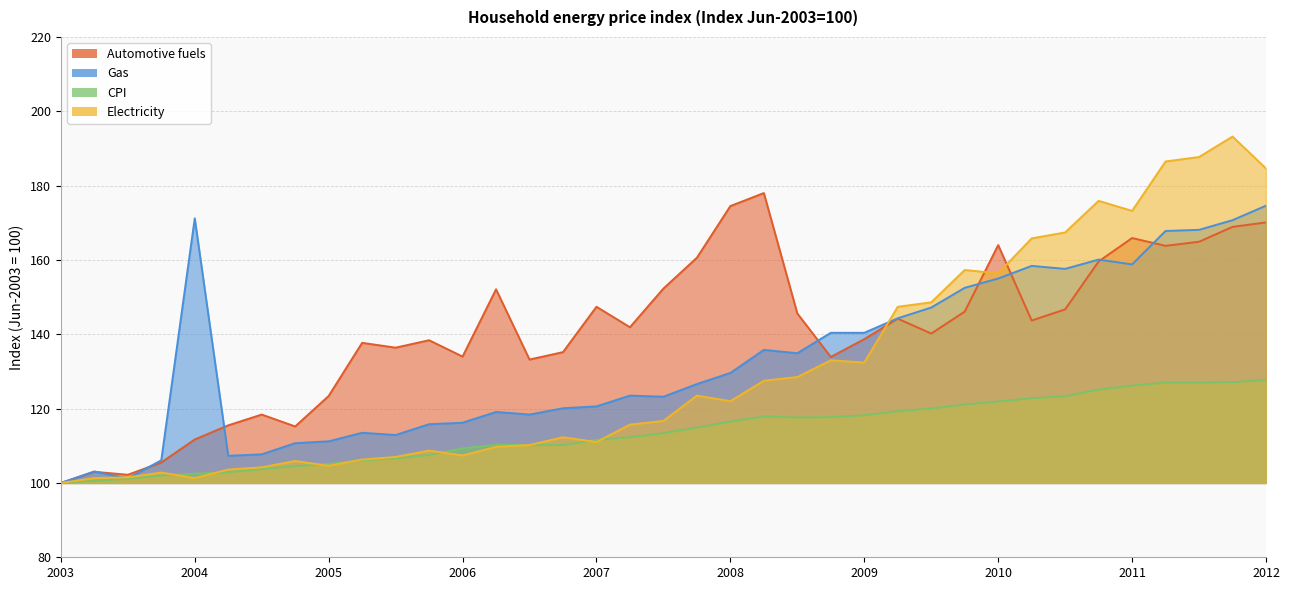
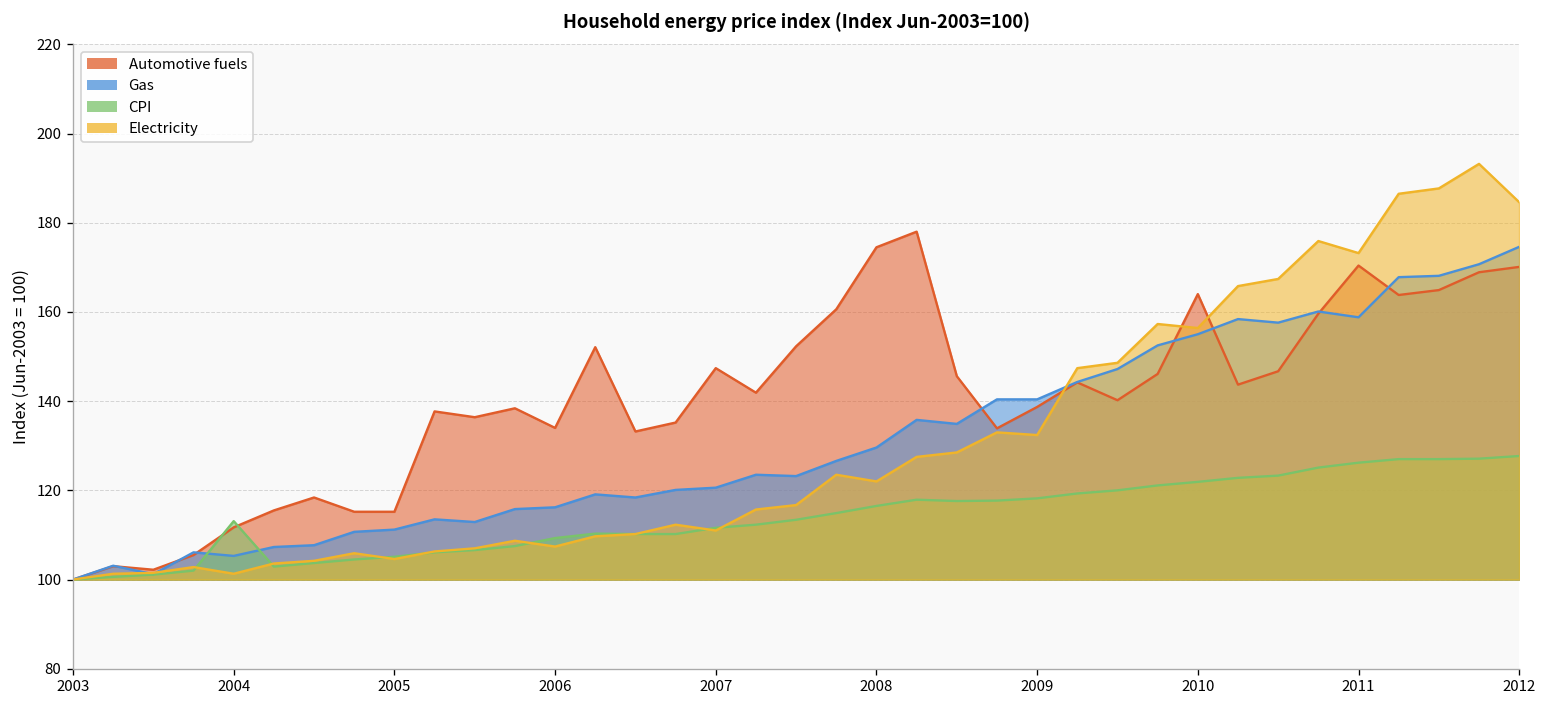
  {
    "Automotive fuels": {
      "2004": 112,
-     "2005": 123,
+     "2005": 115,
      "2006": 134,
      "2007": 147,
      "2008": 175,
      "2009": 139,
      "2010": 164,
-     "2011": 166,
+     "2011": 170,
      "2012": 170
    },
    "Gas": {
-     "2004": 171,
+     "2004": 105,
      "2005": 111,
      "2006": 116,
      "2007": 121,
      "2008": 130,
      "2009": 140,
      "2010": 155,
      "2011": 159,
      "2012": 175
    },
    "CPI": {
-     "2004": 103,
+     "2004": 113,
      "2006": 109,
      "2008": 117,
      "2009": 118,
      "2010": 122,
      "2011": 126,
      "2012": 128
    },
    "Electricity": {
      "2004": 101,
      "2006": 107,
      "2008": 122,
      "2009": 132,
      "2010": 156,
      "2011": 173,
      "2012": 185
    }
  }
